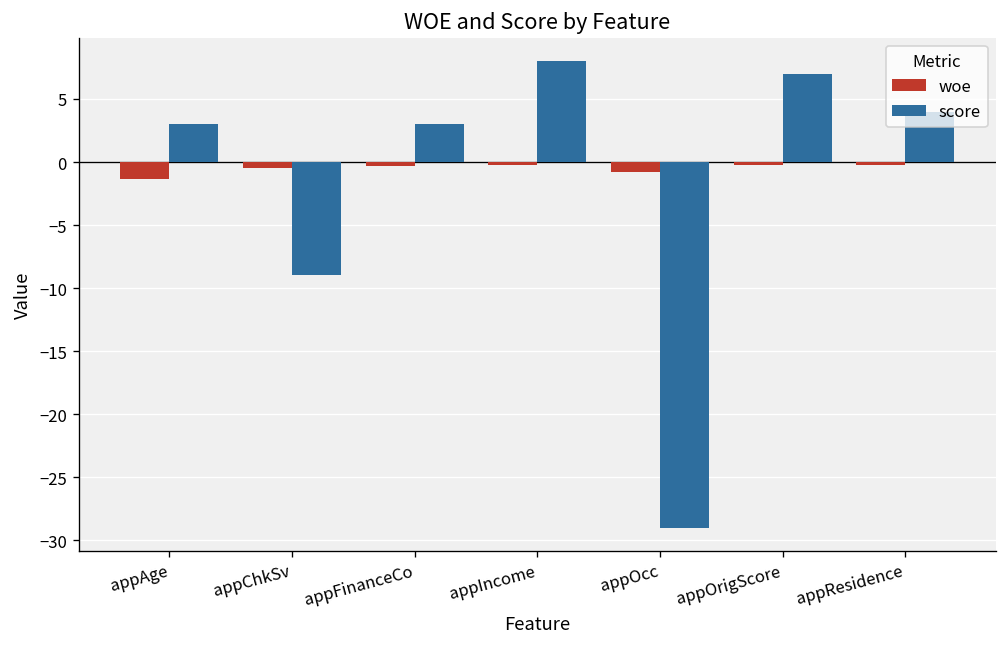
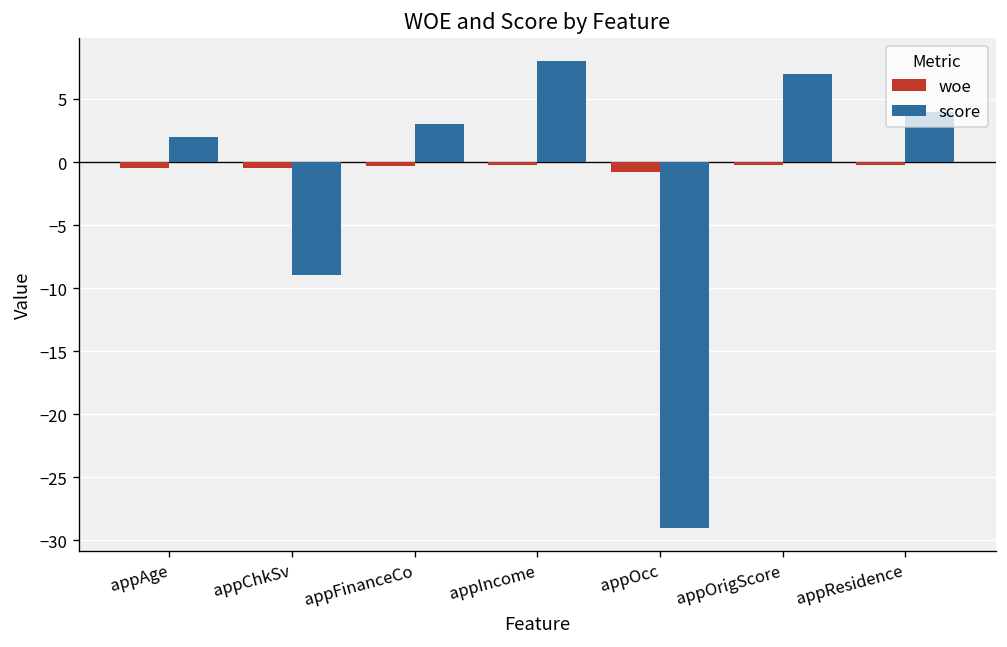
  {
    "woe": {
-     "appAge": -1.4,
+     "appAge": -0.5,
      "appChkSv": -0.5,
      "appFinanceCo": -0.3,
      "appIncome": -0.3,
      "appOcc": -0.8
    },
    "score": {
-     "appAge": 3,
+     "appAge": 2,
      "appChkSv": -9,
      "appFinanceCo": 3,
      "appIncome": 8,
      "appOcc": -29,
      "appOrigScore": 7
    }
  }
